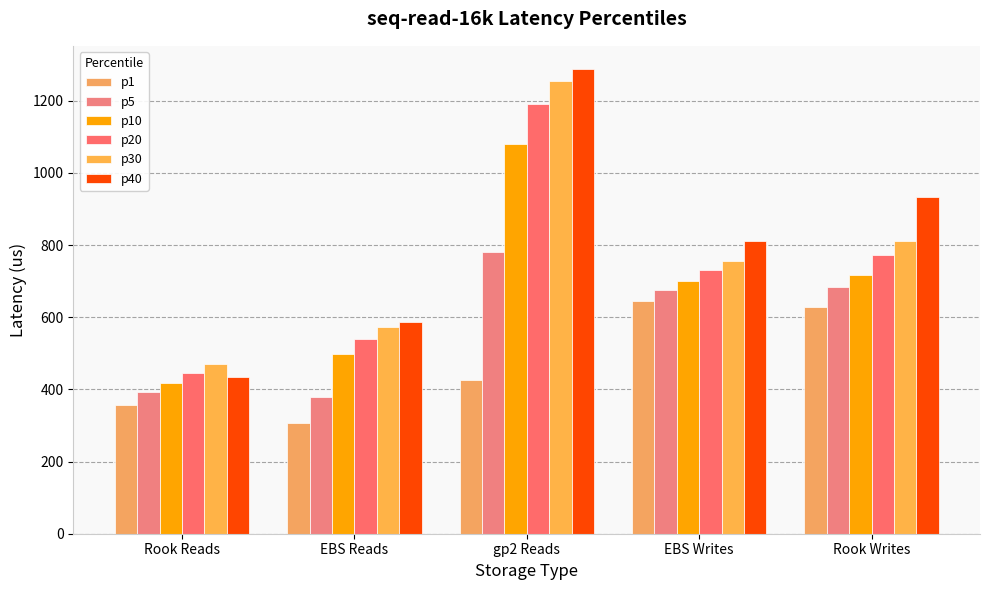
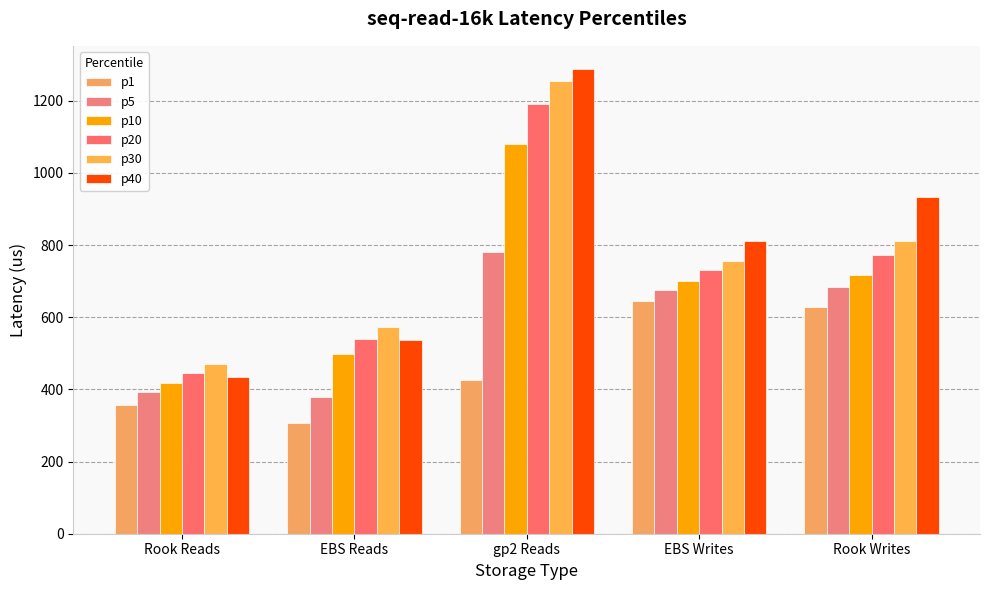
  {
    "p10": {
      "Rook Reads": 420,
      "EBS Reads": 500,
      "gp2 Reads": 1080,
      "EBS Writes": 700,
      "Rook Writes": 720
    },
    "p40": {
      "Rook Reads": 440,
-     "EBS Reads": 590,
+     "EBS Reads": 540,
      "gp2 Reads": 1290,
      "EBS Writes": 810,
      "Rook Writes": 930
    }
  }
